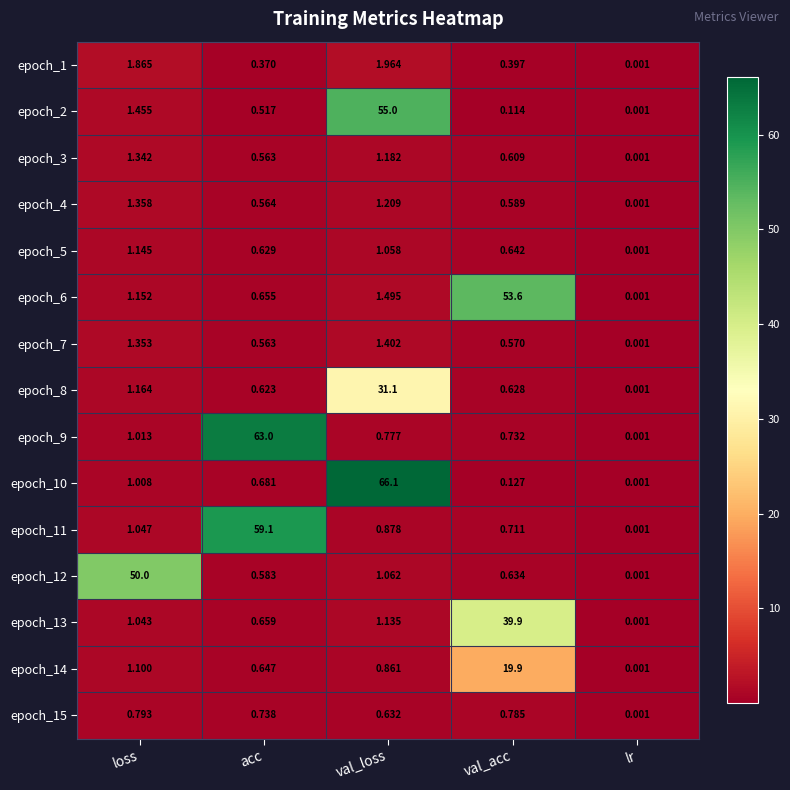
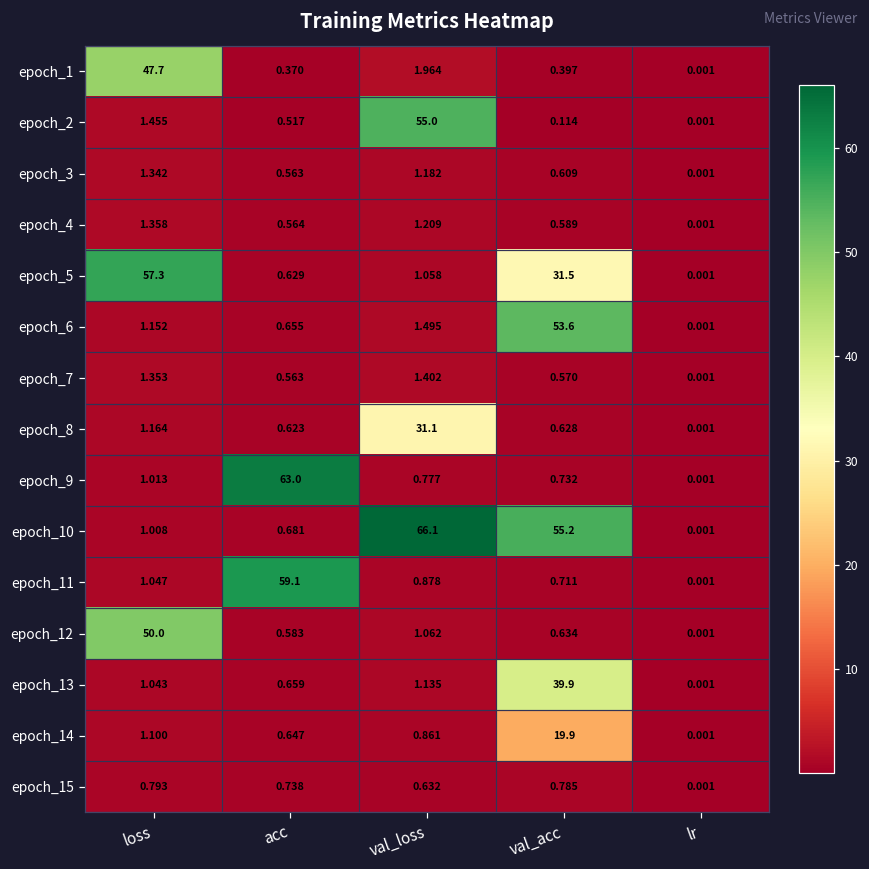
  {
    "epoch_1": {
-     "loss": 1.865,
+     "loss": 47.7,
      "acc": 0.370,
      "val_loss": 1.964,
      "val_acc": 0.397,
      "lr": 0.001
    },
    "epoch_2": {
      "loss": 1.455,
      "acc": 0.517,
      "val_loss": 55.0,
      "val_acc": 0.114,
      "lr": 0.001
    },
    "epoch_3": {
      "loss": 1.342,
      "acc": 0.563,
      "val_loss": 1.182,
      "val_acc": 0.609,
      "lr": 0.001
    },
    "epoch_4": {
      "loss": 1.358,
      "acc": 0.564,
      "val_loss": 1.209,
      "val_acc": 0.589,
      "lr": 0.001
    },
    "epoch_5": {
-     "loss": 1.145,
+     "loss": 57.3,
      "acc": 0.629,
      "val_loss": 1.058,
-     "val_acc": 0.642,
+     "val_acc": 31.5,
      "lr": 0.001
    },
    "epoch_6": {
      "loss": 1.152,
      "acc": 0.655,
      "val_loss": 1.495,
      "val_acc": 53.6,
      "lr": 0.001
    },
    "epoch_7": {
      "loss": 1.353,
      "acc": 0.563,
      "val_loss": 1.402,
      "val_acc": 0.570,
      "lr": 0.001
    },
    "epoch_8": {
      "loss": 1.164,
      "acc": 0.623,
      "val_loss": 31.1,
      "val_acc": 0.628,
      "lr": 0.001
    },
    "epoch_9": {
      "loss": 1.013,
      "acc": 63.0,
      "val_loss": 0.777,
      "val_acc": 0.732,
      "lr": 0.001
    },
    "epoch_10": {
      "loss": 1.008,
      "acc": 0.681,
      "val_loss": 66.1,
-     "val_acc": 0.127,
+     "val_acc": 55.2,
      "lr": 0.001
    },
    "epoch_11": {
      "loss": 1.047,
      "acc": 59.1,
      "val_loss": 0.878,
      "val_acc": 0.711,
      "lr": 0.001
    },
    "epoch_12": {
      "loss": 50.0,
      "acc": 0.583,
      "val_loss": 1.062,
      "val_acc": 0.634,
      "lr": 0.001
    },
    "epoch_13": {
      "loss": 1.043,
      "acc": 0.659,
      "val_loss": 1.135,
      "val_acc": 39.9,
      "lr": 0.001
    },
    "epoch_14": {
      "loss": 1.100,
      "acc": 0.647,
      "val_loss": 0.861,
      "val_acc": 19.9,
      "lr": 0.001
    },
    "epoch_15": {
      "loss": 0.793,
      "acc": 0.738,
      "val_loss": 0.632,
      "val_acc": 0.785,
      "lr": 0.001
    }
  }
